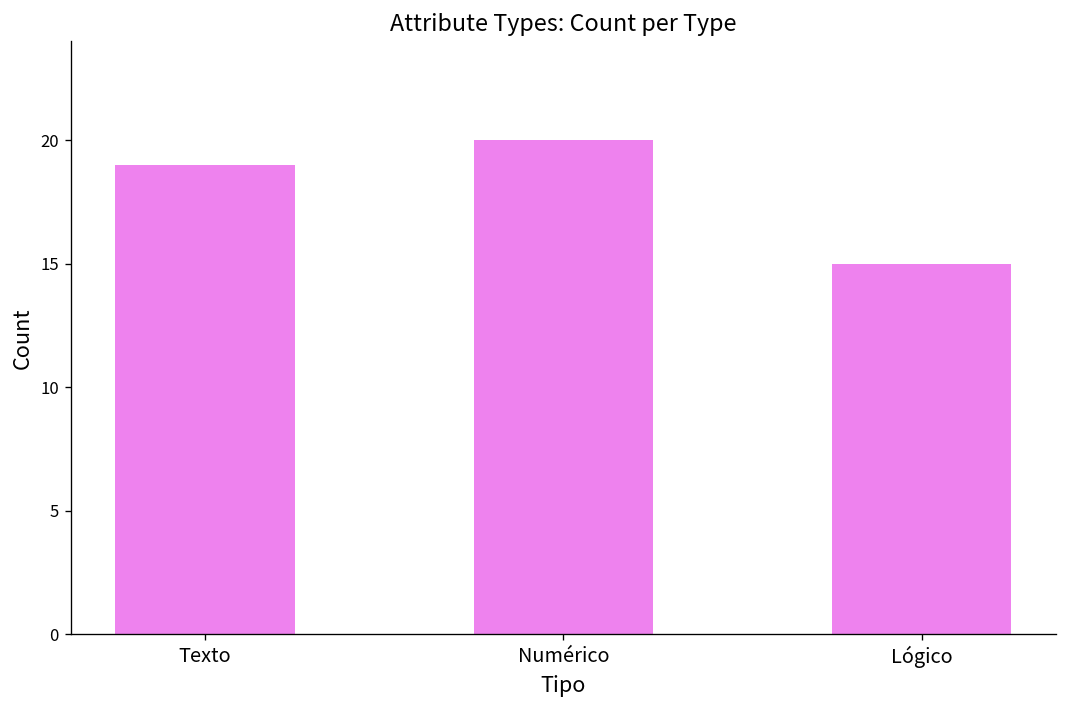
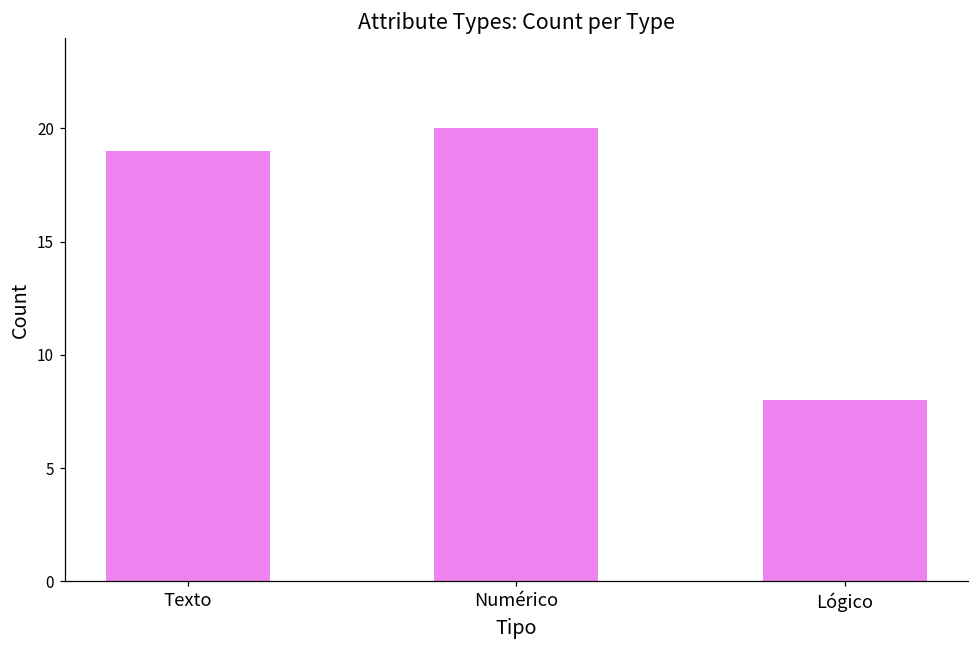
  {
    "Texto": 19,
    "Numérico": 20,
-   "Lógico": 15
+   "Lógico": 8
  }
